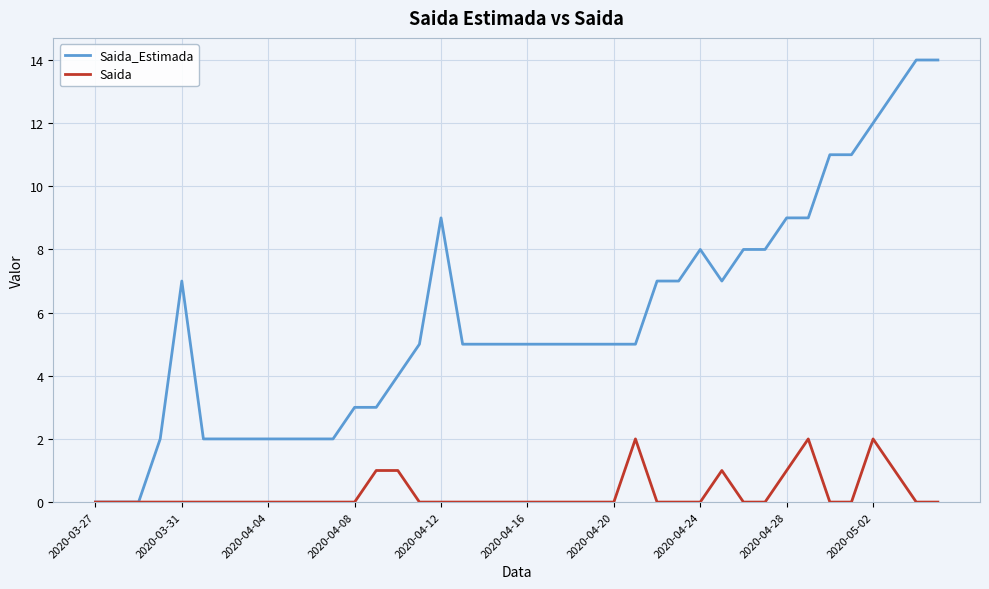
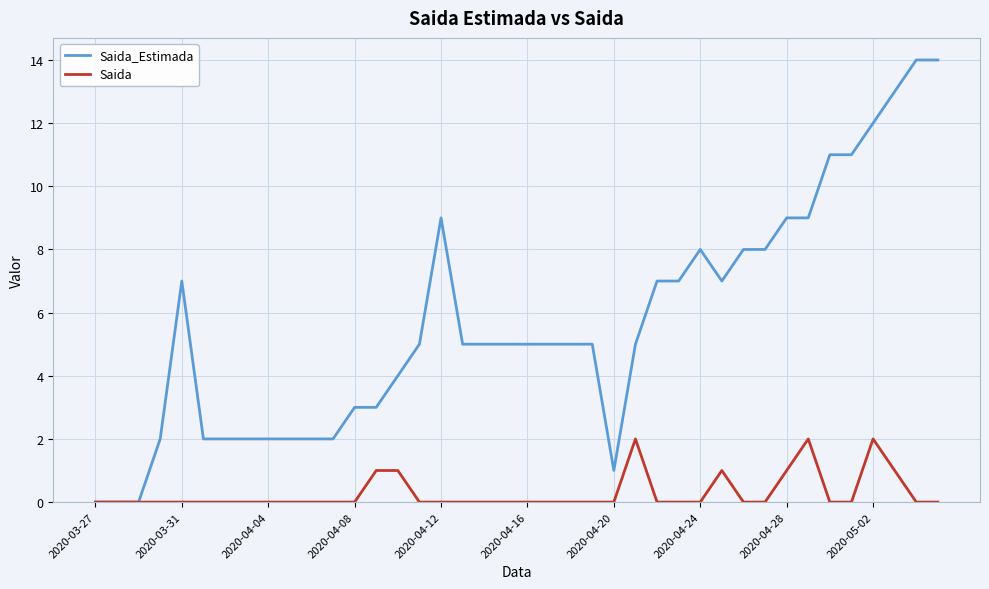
  {
    "Saida_Estimada": {
      "2020-03-31": 7,
      "2020-04-04": 2,
      "2020-04-08": 3,
      "2020-04-12": 9,
      "2020-04-16": 5,
-     "2020-04-20": 5,
+     "2020-04-20": 1,
      "2020-04-24": 8,
      "2020-04-28": 9,
      "2020-05-02": 12
    },
    "Saida": {
      "2020-03-31": 0,
      "2020-04-04": 0,
      "2020-04-08": 0,
      "2020-04-12": 0,
      "2020-04-16": 0,
      "2020-04-20": 0,
      "2020-04-24": 0,
      "2020-04-28": 1,
      "2020-05-02": 2
    }
  }
